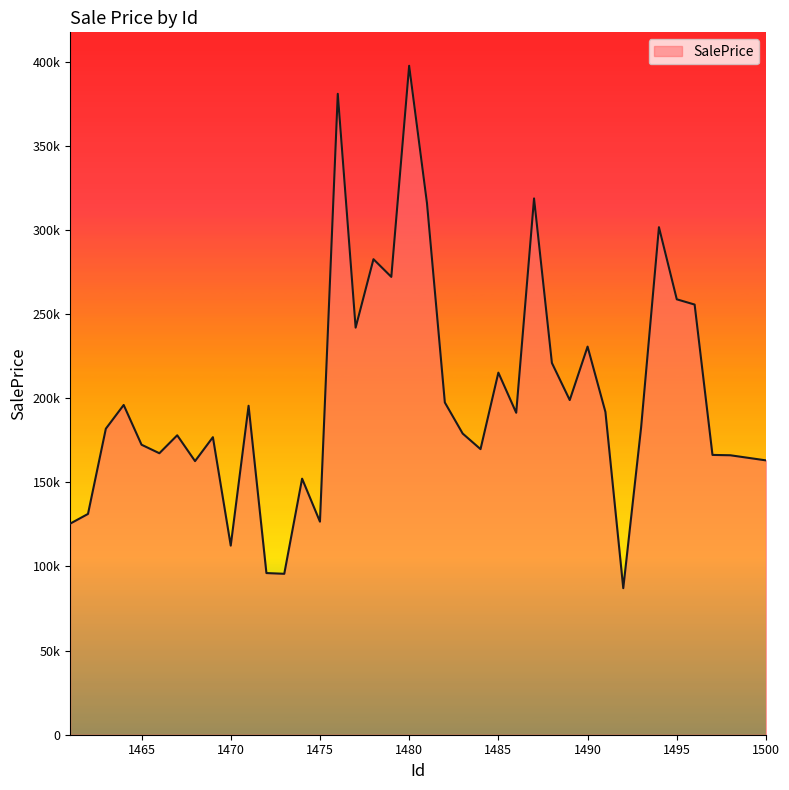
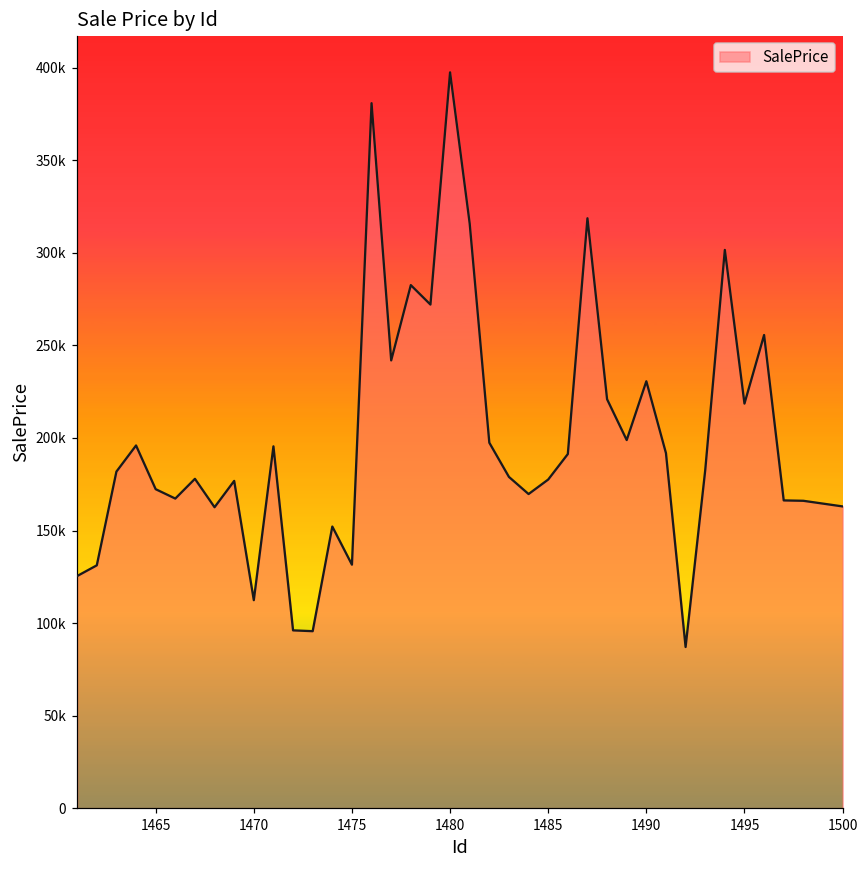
  {
    "1465": 172000,
    "1470": 112000,
-   "1475": 127000,
+   "1475": 132000,
    "1480": 397000,
-   "1485": 215000,
+   "1485": 178000,
    "1490": 231000,
-   "1495": 259000,
+   "1495": 219000,
    "1500": 163000
  }
